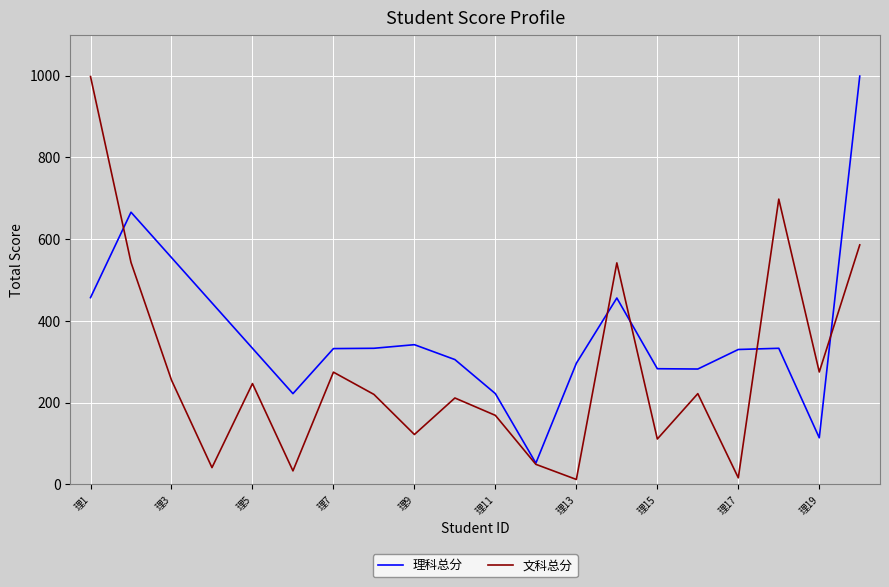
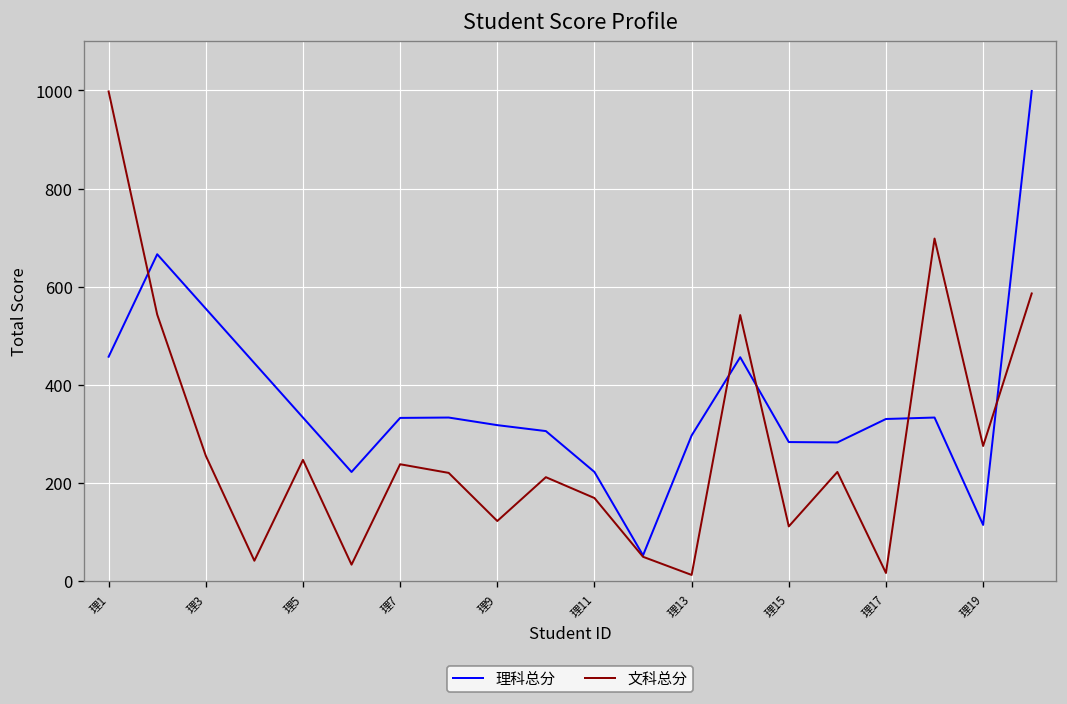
  {
    "理科总分": {
      "理1": 460,
      "理3": 560,
      "理5": 330,
      "理7": 330,
-     "理9": 340,
+     "理9": 320,
      "理11": 220,
      "理13": 300,
      "理15": 280,
      "理17": 330,
      "理19": 110
    },
    "文科总分": {
      "理1": 1000,
      "理3": 260,
      "理5": 250,
-     "理7": 270,
+     "理7": 240,
      "理9": 120,
      "理11": 170,
      "理13": 10,
      "理15": 110,
      "理17": 20,
      "理19": 280
    }
  }
